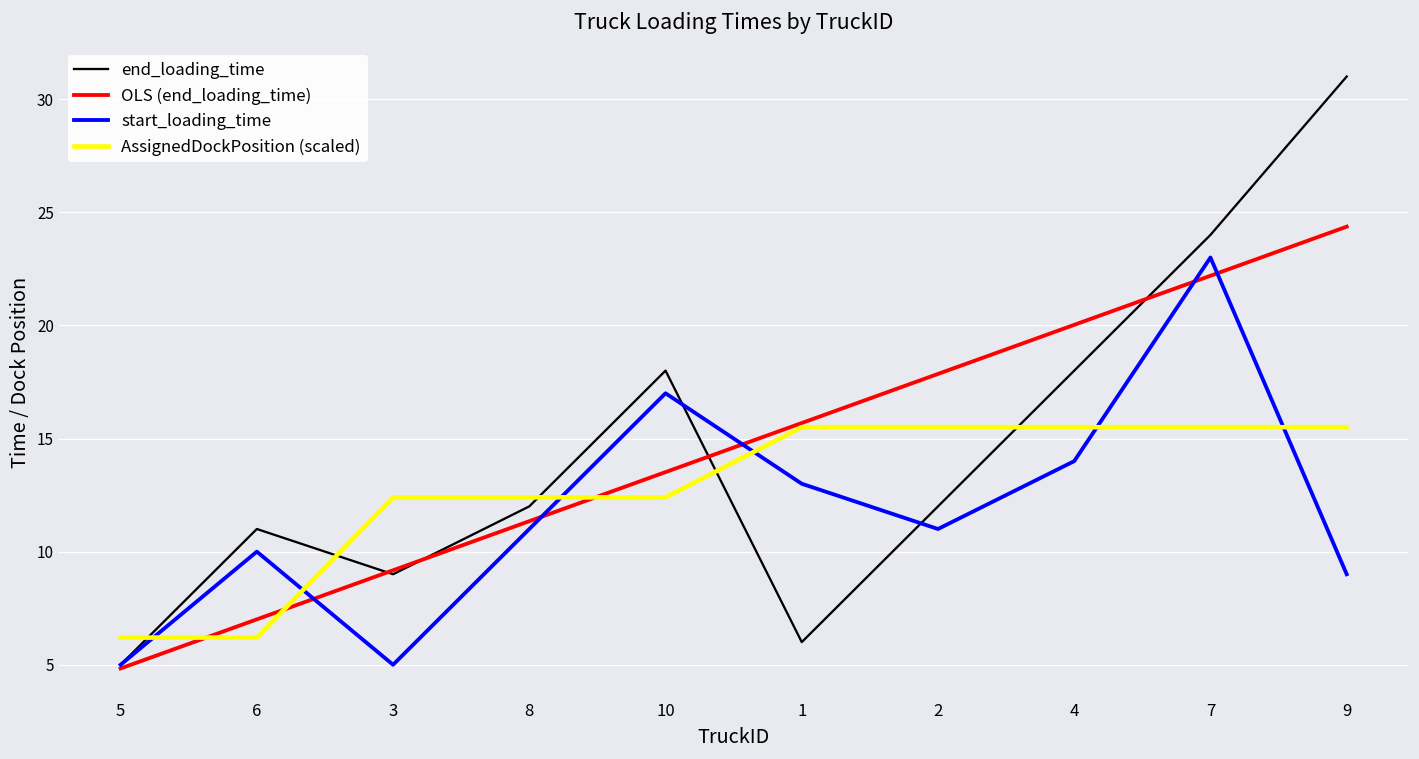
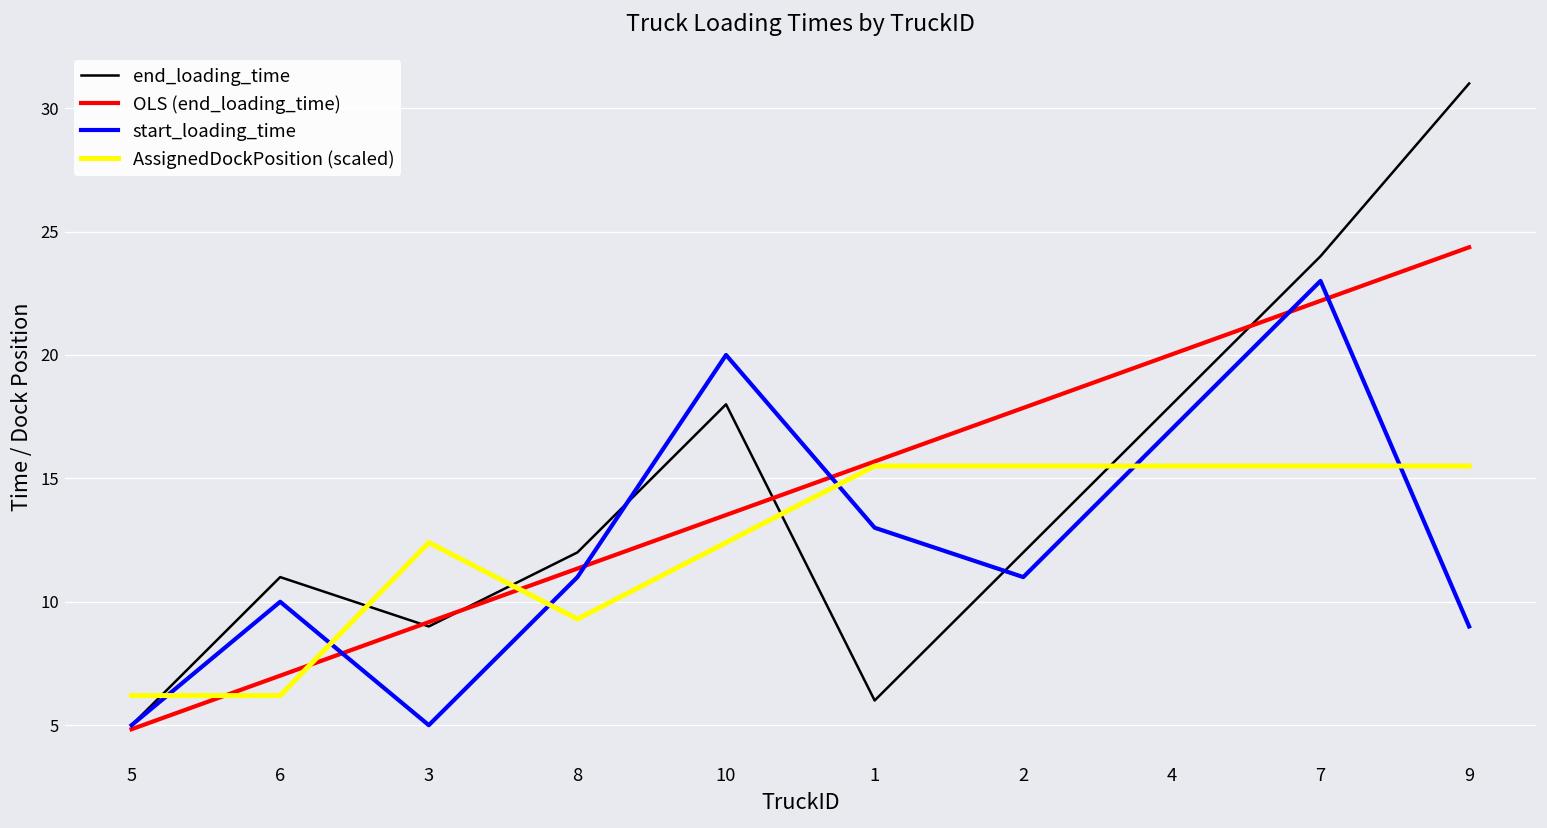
  {
    "end_loading_time": {
      "6": 11.0,
      "3": 9.0,
      "8": 12.0,
      "10": 18.0,
      "1": 6.0,
      "2": 12.0,
      "4": 18.0,
      "7": 24.0,
      "9": 31.0
    },
    "OLS (end_loading_time)": {
      "5": 4.8,
      "6": 7.0,
      "3": 9.2,
      "8": 11.3,
      "10": 13.5,
      "1": 15.7,
      "2": 17.9,
      "4": 20.0,
      "7": 22.2,
      "9": 24.4
    },
    "start_loading_time": {
      "6": 10,
      "3": 5,
      "8": 11,
-     "10": 17,
+     "10": 20,
      "1": 13,
      "2": 11,
-     "4": 14,
+     "4": 17,
      "7": 23,
      "9": 9
    },
    "AssignedDockPosition (scaled)": {
      "5": 6.2,
      "6": 6.2,
      "3": 12.4,
-     "8": 12.4,
+     "8": 9.3,
      "10": 12.4,
      "1": 15.5,
      "2": 15.5,
      "4": 15.5,
      "7": 15.5,
      "9": 15.5
    }
  }
